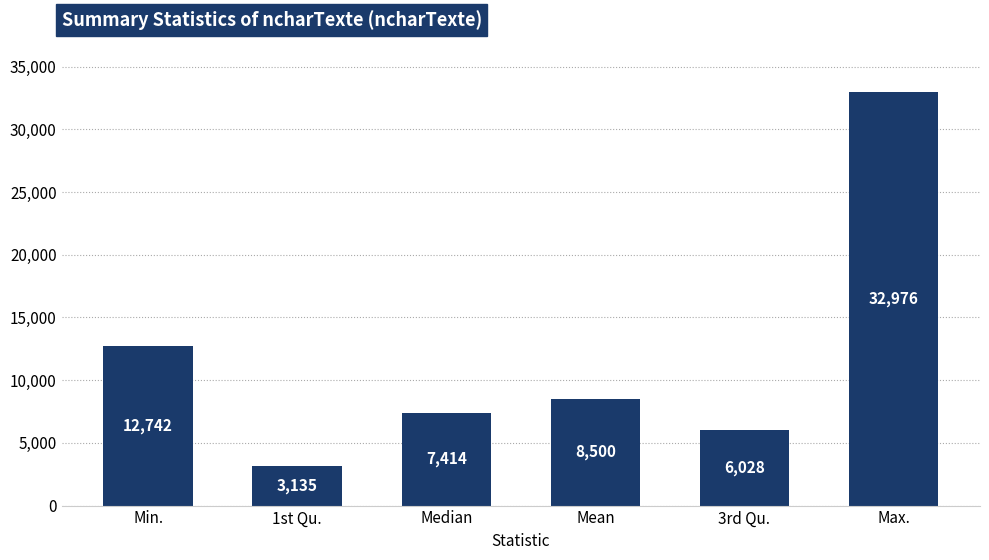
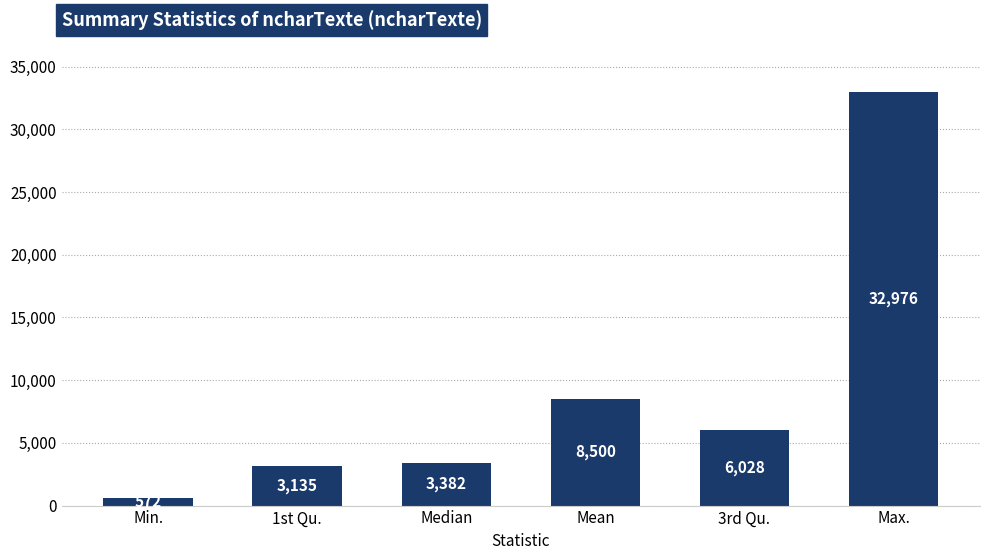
  {
-   "Min.": "12,700",
+   "Min.": "600",
    "1st Qu.": "3,135",
-   "Median": "7,414",
+   "Median": "3,382",
    "Mean": "8,500",
    "3rd Qu.": "6,028",
    "Max.": "32,976"
  }
